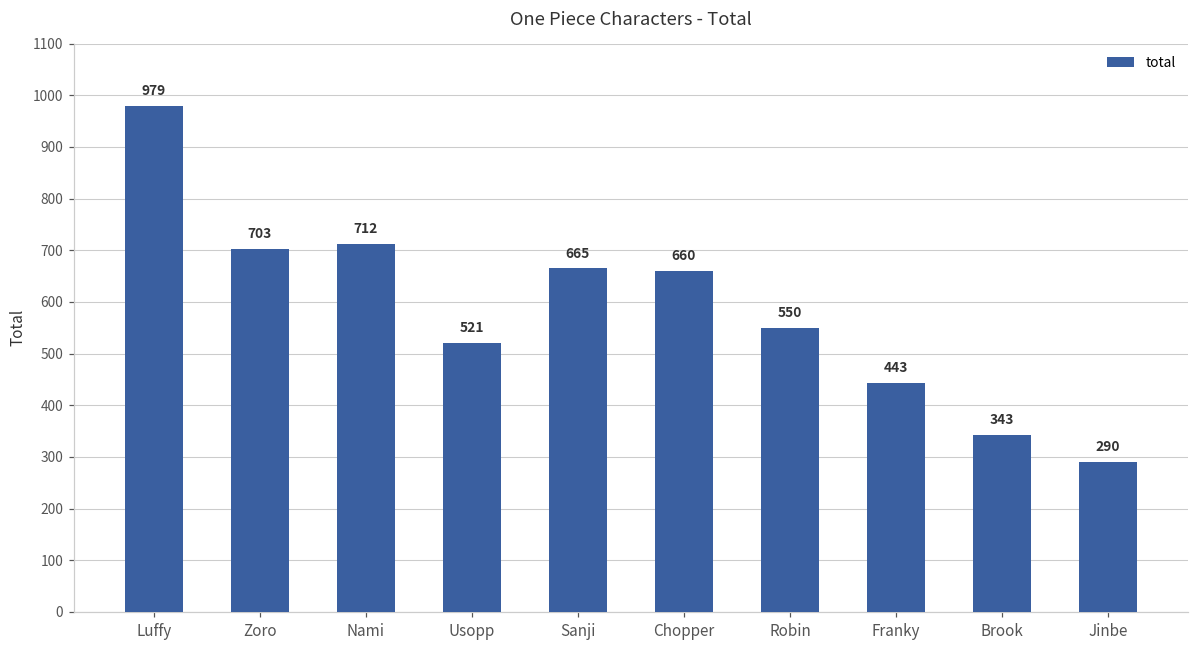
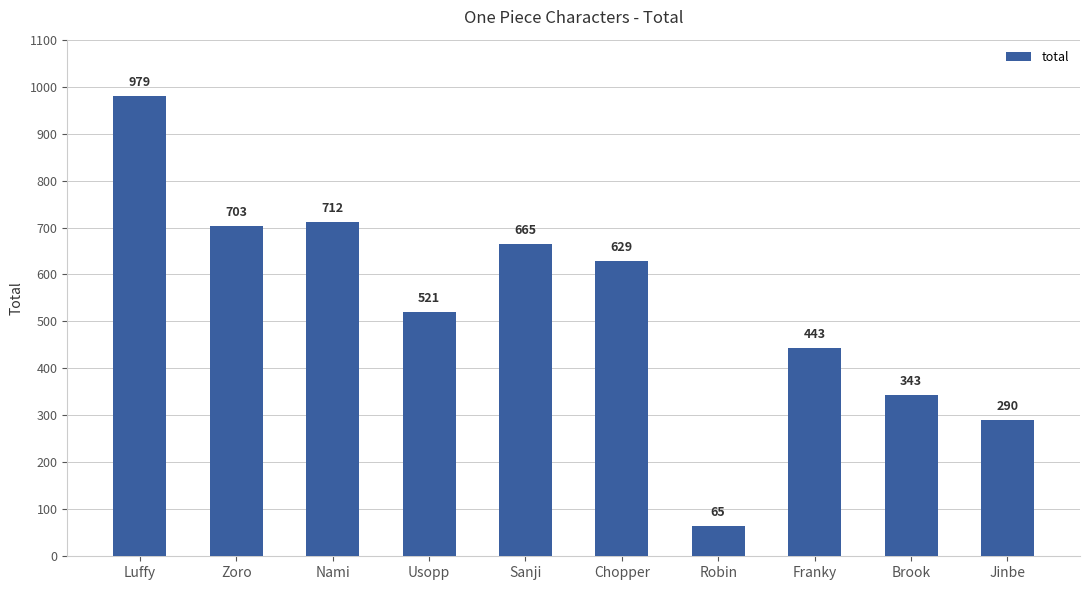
  {
    "Luffy": 979,
    "Zoro": 703,
    "Nami": 712,
    "Usopp": 521,
    "Sanji": 665,
-   "Chopper": 660,
-   "Robin": 550,
+   "Chopper": 629,
+   "Robin": 65,
    "Franky": 443,
    "Brook": 343,
    "Jinbe": 290
  }
